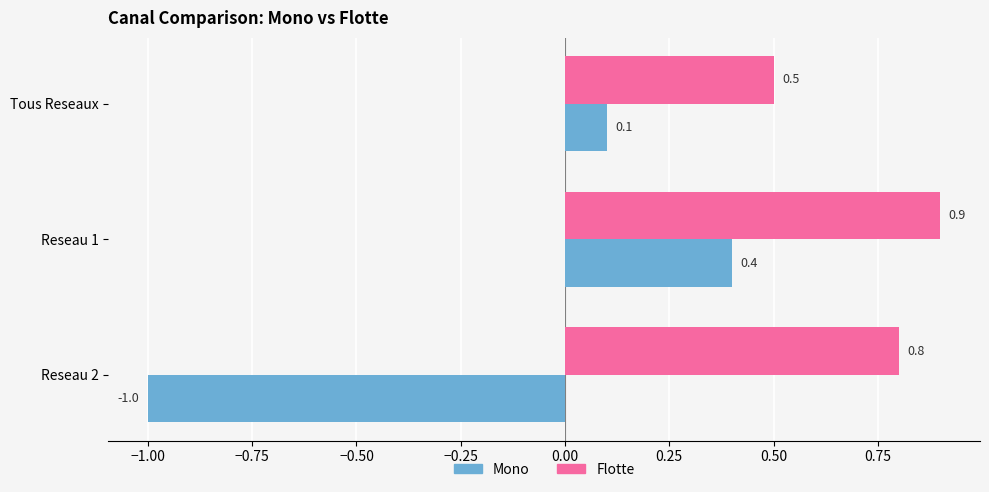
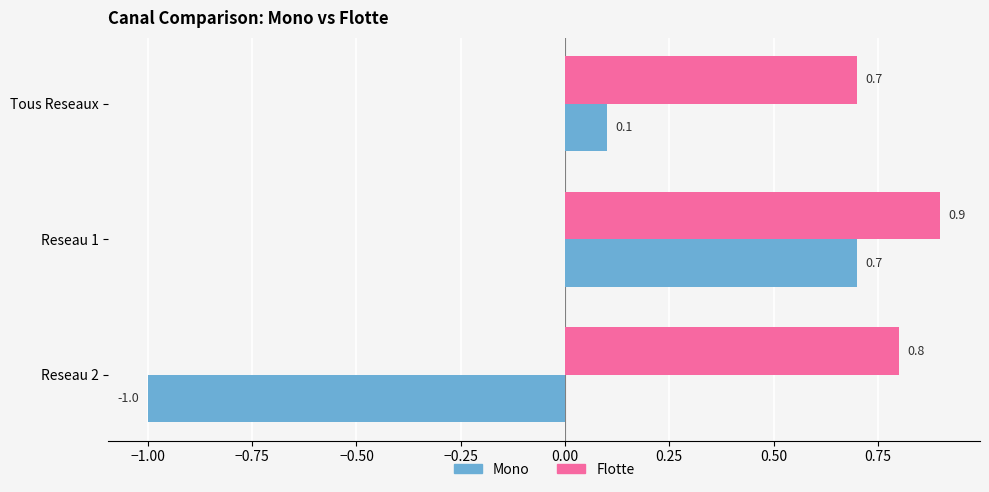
  {
    "Mono": {
      "Tous Reseaux": 0.1,
-     "Reseau 1": 0.4,
+     "Reseau 1": 0.7,
      "Reseau 2": -1.0
    },
    "Flotte": {
-     "Tous Reseaux": 0.5,
+     "Tous Reseaux": 0.7,
      "Reseau 1": 0.9,
      "Reseau 2": 0.8
    }
  }
